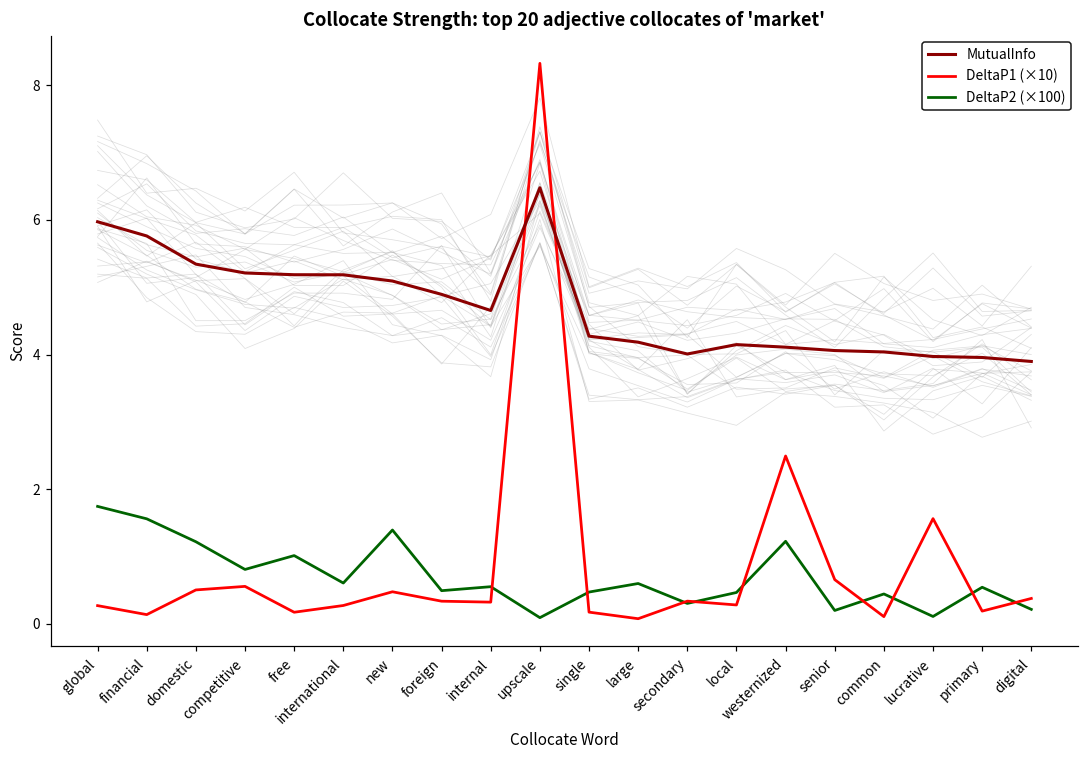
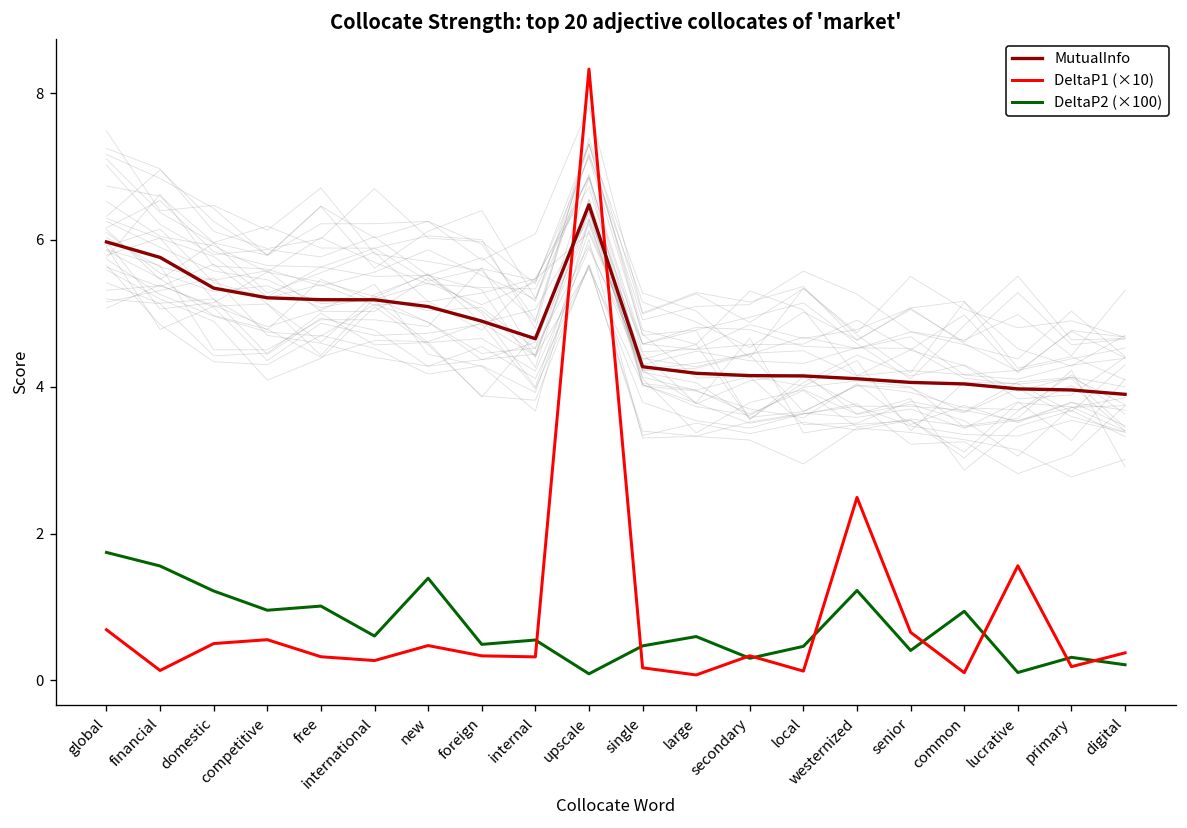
  {
    "MutualInfo": {
      "financial": 5.8,
      "domestic": 5.3,
      "free": 5.2,
      "new": 5.1,
      "internal": 4.7,
      "upscale": 6.5,
      "large": 4.2,
-     "secondary": 4.0,
+     "secondary": 4.2,
      "senior": 4.1,
      "primary": 4.0,
      "digital": 3.9
    },
    "DeltaP1 (×10)": {
-     "global": 0.3,
+     "global": 0.7,
      "financial": 0.1,
      "domestic": 0.5,
      "competitive": 0.6,
-     "free": 0.2,
+     "free": 0.3,
      "international": 0.3,
      "new": 0.5,
      "foreign": 0.3,
      "internal": 0.3,
      "upscale": 8.3,
      "single": 0.2,
      "large": 0.1,
-     "local": 0.3,
+     "local": 0.1,
      "westernized": 2.5,
      "senior": 0.7,
      "common": 0.1,
      "lucrative": 1.6,
      "primary": 0.2,
      "digital": 0.4
    },
    "DeltaP2 (×100)": {
      "global": 1.7,
      "financial": 1.6,
      "domestic": 1.2,
-     "competitive": 0.8,
+     "competitive": 1.0,
      "free": 1.0,
      "international": 0.6,
      "new": 1.4,
      "foreign": 0.5,
      "internal": 0.6,
      "upscale": 0.1,
      "single": 0.5,
      "large": 0.6,
      "local": 0.5,
      "westernized": 1.2,
-     "senior": 0.2,
-     "common": 0.4,
+     "senior": 0.4,
+     "common": 0.9,
      "lucrative": 0.1,
-     "primary": 0.5,
+     "primary": 0.3,
      "digital": 0.2
    }
  }
